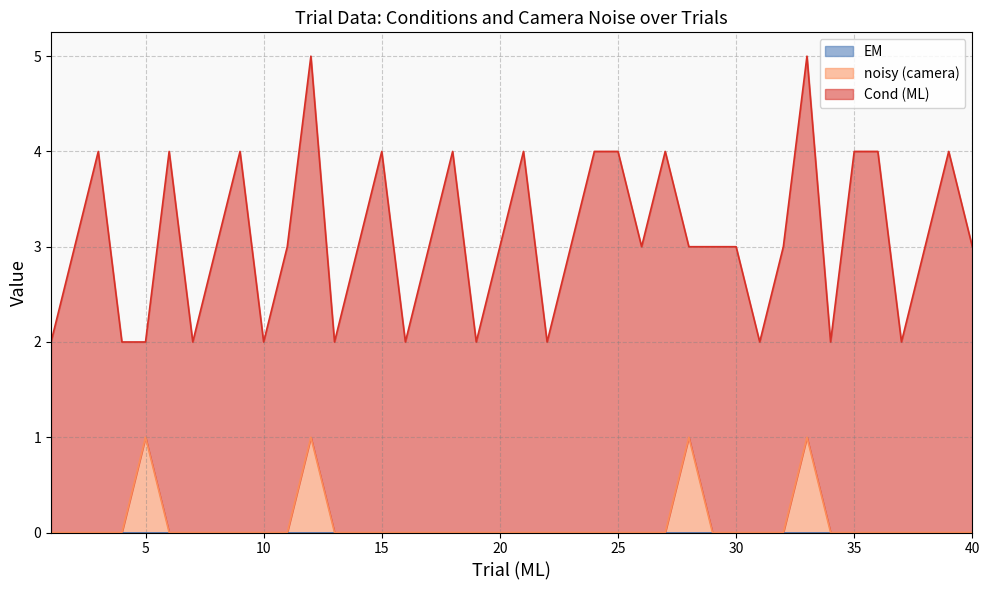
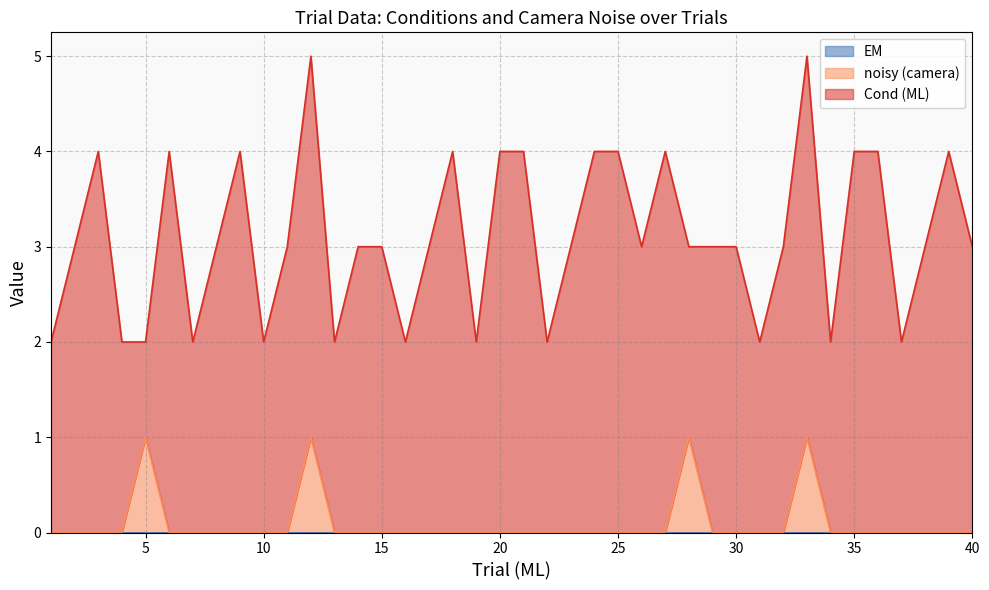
  {
    "EM": {
      "5": 0
    },
    "noisy (camera)": {
      "5": 1
    },
    "Cond (ML)": {
      "5": 2,
      "10": 2,
-     "15": 4,
-     "20": 3,
+     "15": 3,
+     "20": 4,
      "25": 4,
      "30": 3,
      "35": 4,
      "40": 3
    }
  }
